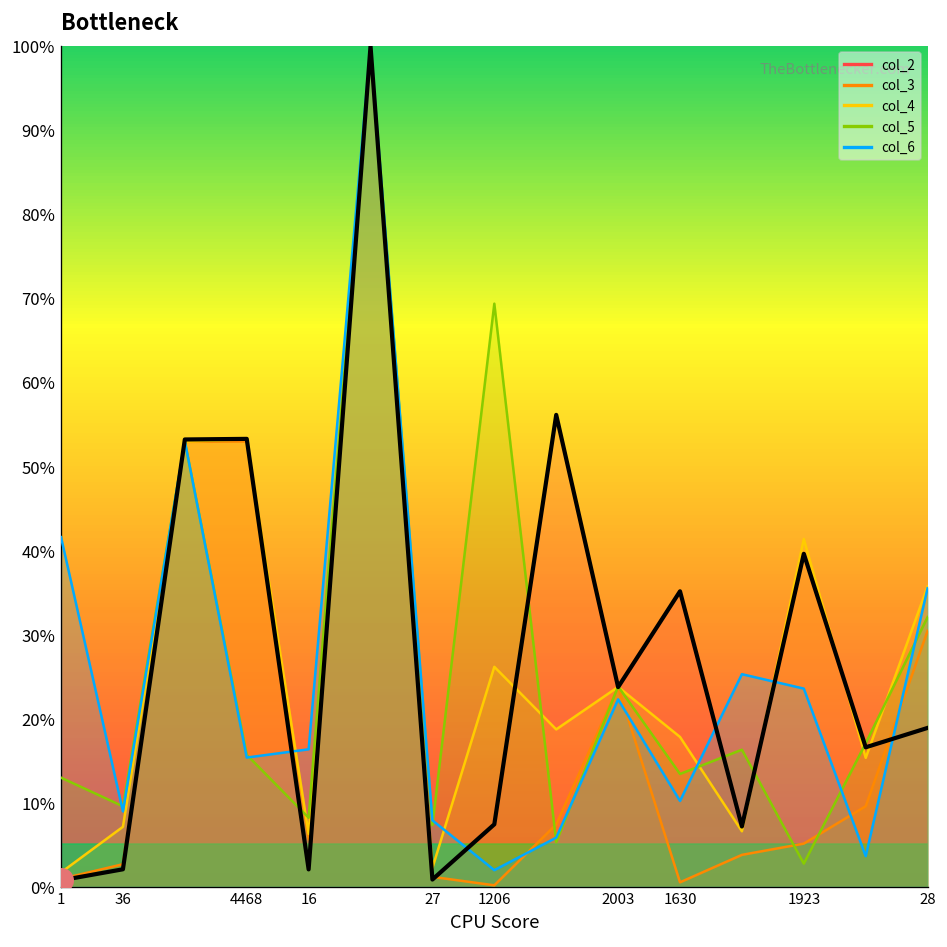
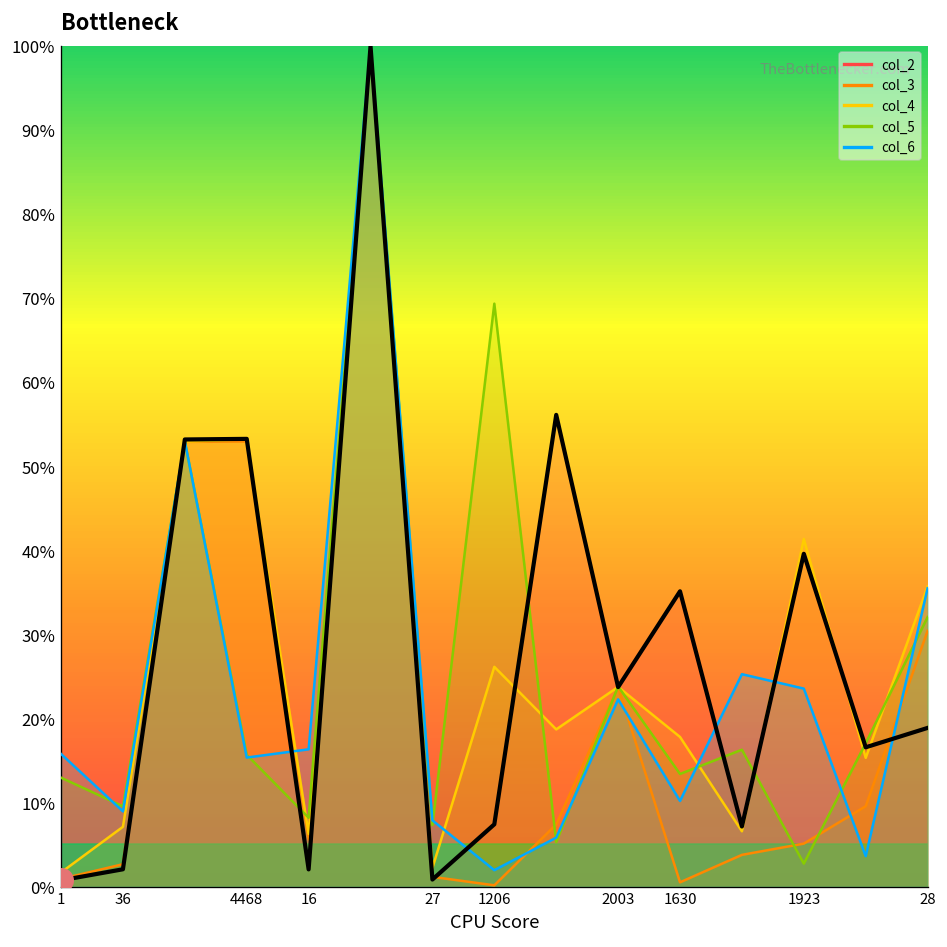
  {
    "col_6": {
-     "1": "42%",
+     "1": "16%",
      "36": "9%",
      "16": "16%",
      "27": "8%",
      "2003": "22%",
      "1630": "10%",
      "1923": "24%"
    }
  }
